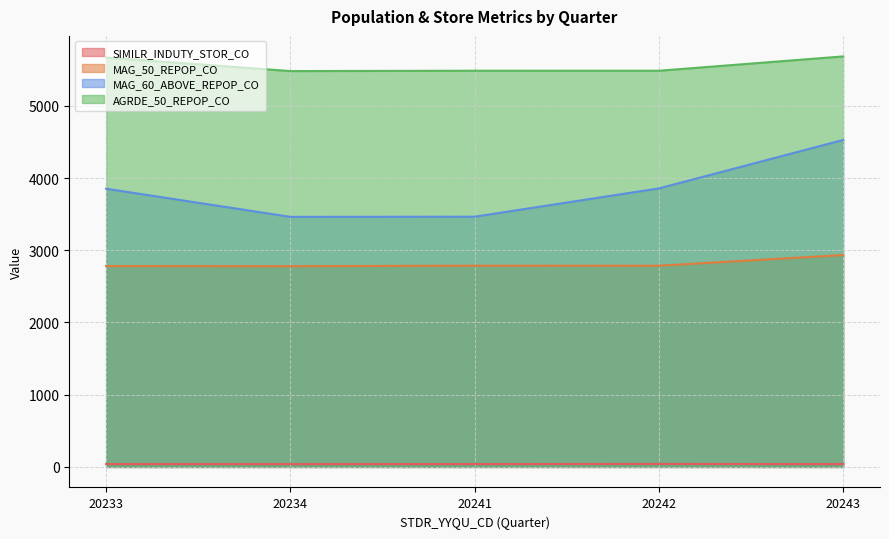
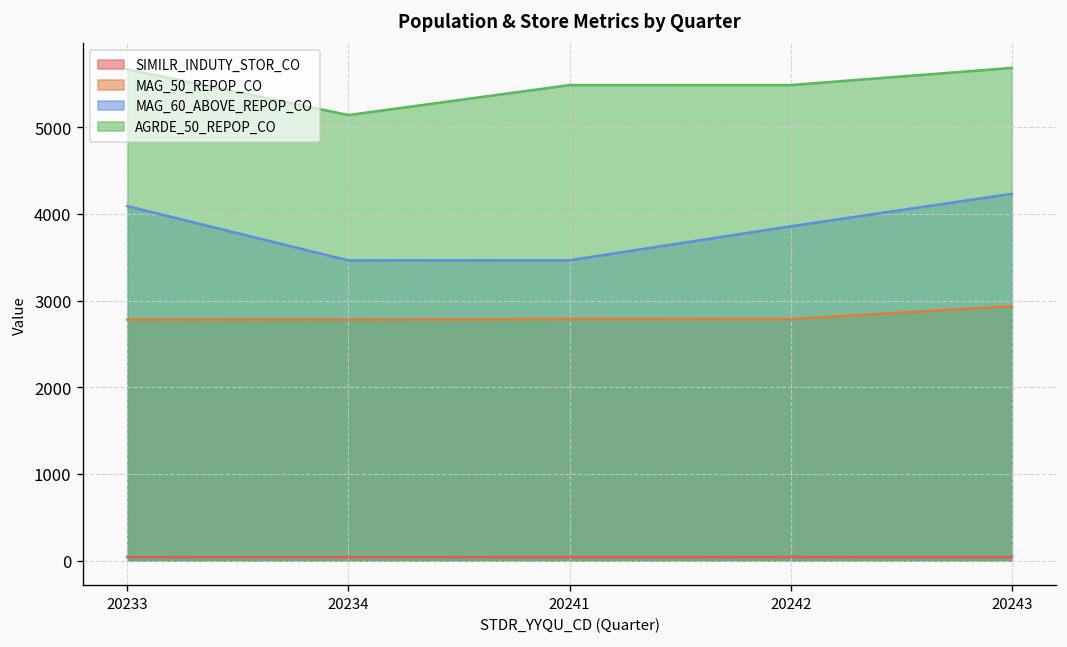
  {
    "MAG_60_ABOVE_REPOP_CO": {
-     "20233": 3900,
+     "20233": 4100,
      "20234": 3500,
      "20241": 3500,
      "20242": 3900,
-     "20243": 4500
+     "20243": 4200
    },
    "AGRDE_50_REPOP_CO": {
-     "20234": 5500,
+     "20234": 5100,
      "20241": 5500,
      "20242": 5500,
      "20243": 5700
    }
  }
